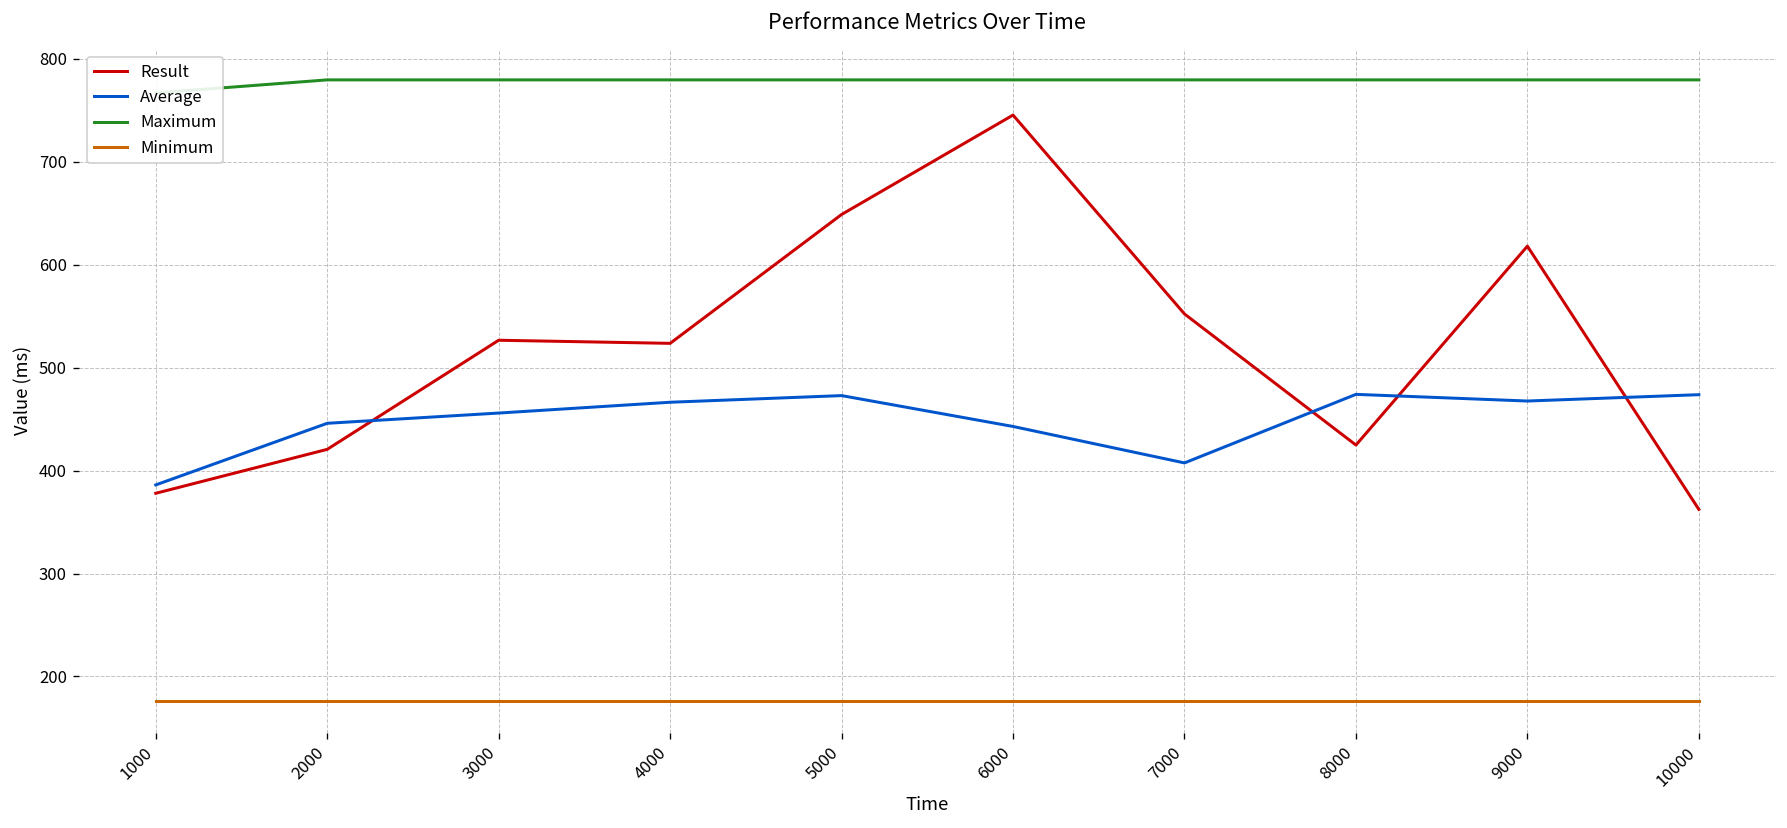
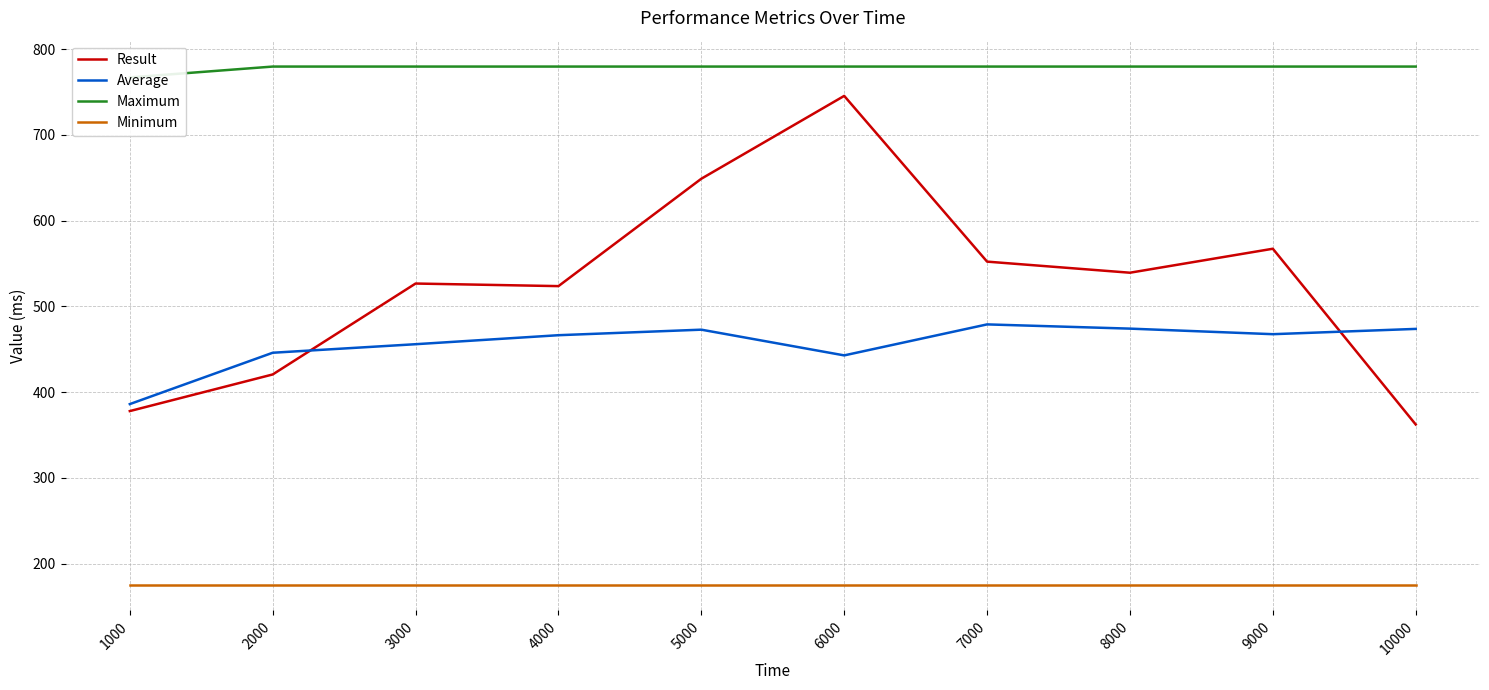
  {
    "Result": {
      "1000": 380,
      "2000": 420,
      "3000": 530,
      "4000": 520,
      "5000": 650,
      "6000": 750,
      "7000": 550,
-     "8000": 420,
-     "9000": 620,
+     "8000": 540,
+     "9000": 570,
      "10000": 360
    },
    "Average": {
      "1000": 390,
      "2000": 450,
      "3000": 460,
      "4000": 470,
      "5000": 470,
      "6000": 440,
-     "7000": 410,
+     "7000": 480,
      "8000": 470,
      "9000": 470,
      "10000": 470
    },
    "Maximum": {
      "2000": 780,
      "3000": 780,
      "4000": 780,
      "5000": 780,
      "6000": 780,
      "7000": 780,
      "8000": 780,
      "9000": 780,
      "10000": 780
    },
    "Minimum": {
      "1000": 180,
      "2000": 180,
      "3000": 180,
      "4000": 180,
      "5000": 180,
      "6000": 180,
      "7000": 180,
      "8000": 180,
      "9000": 180,
      "10000": 180
    }
  }
